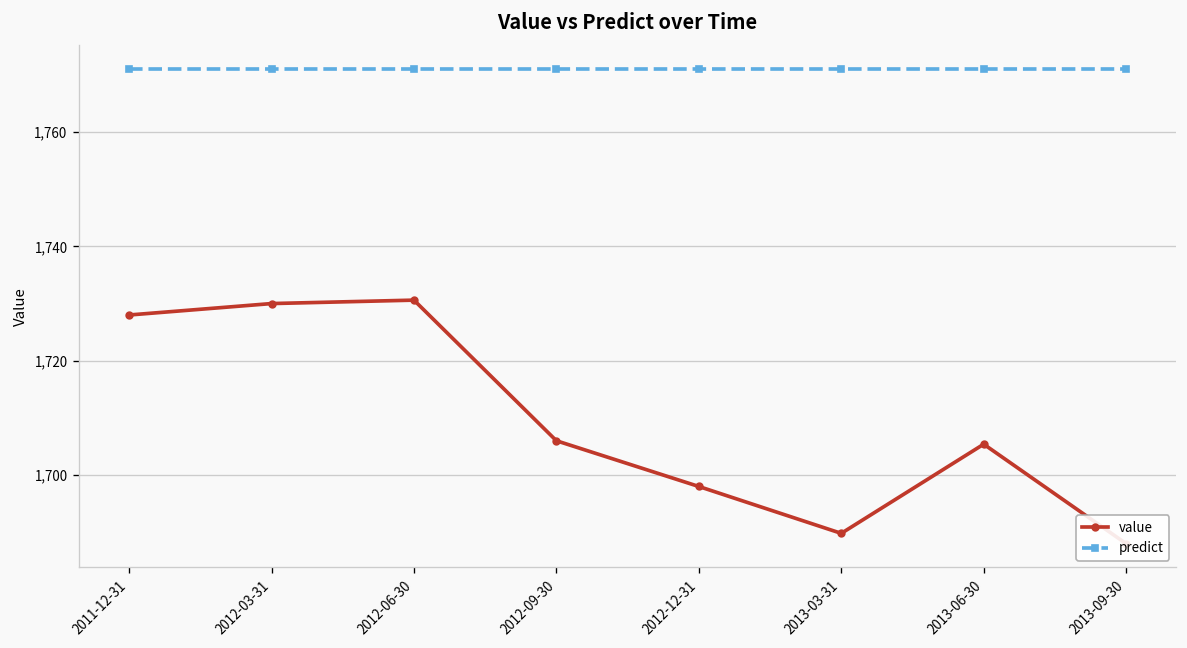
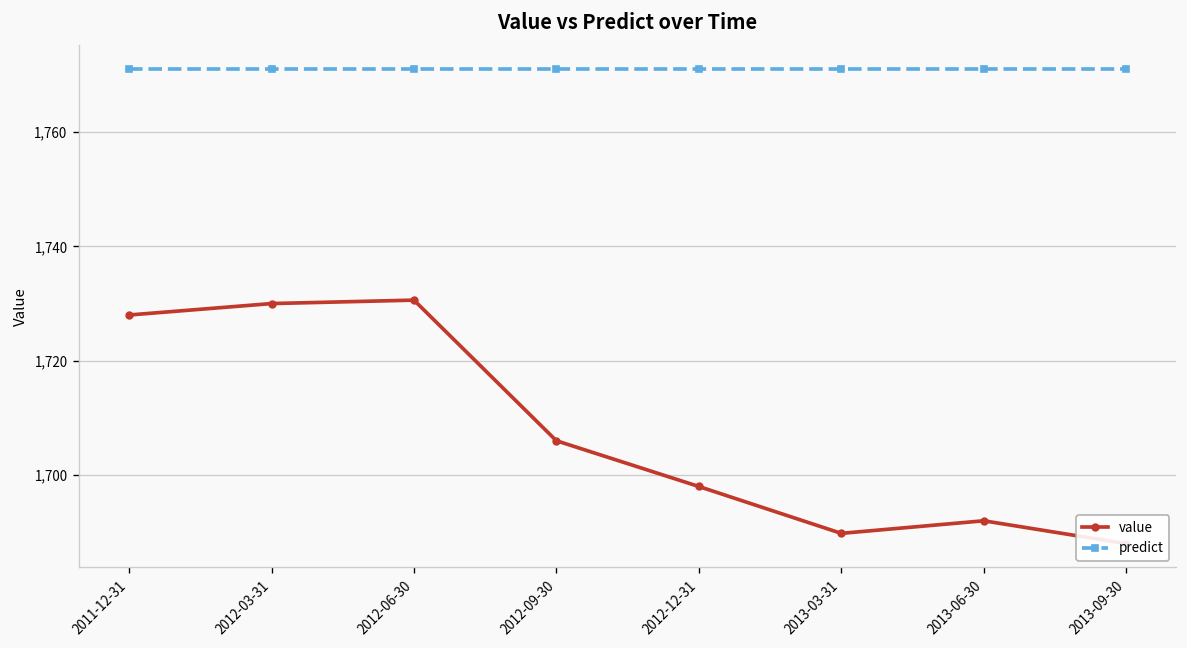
  {
    "value": {
      "2011-12-31": "1,728",
      "2012-03-31": "1,730",
      "2012-06-30": "1,731",
      "2012-09-30": "1,706",
      "2012-12-31": "1,698",
      "2013-03-31": "1,690",
-     "2013-06-30": "1,705"
+     "2013-06-30": "1,692"
    },
    "predict": {
      "2011-12-31": "1,771",
      "2012-03-31": "1,771",
      "2012-06-30": "1,771",
      "2012-09-30": "1,771",
      "2012-12-31": "1,771",
      "2013-03-31": "1,771",
      "2013-06-30": "1,771",
      "2013-09-30": "1,771"
    }
  }
